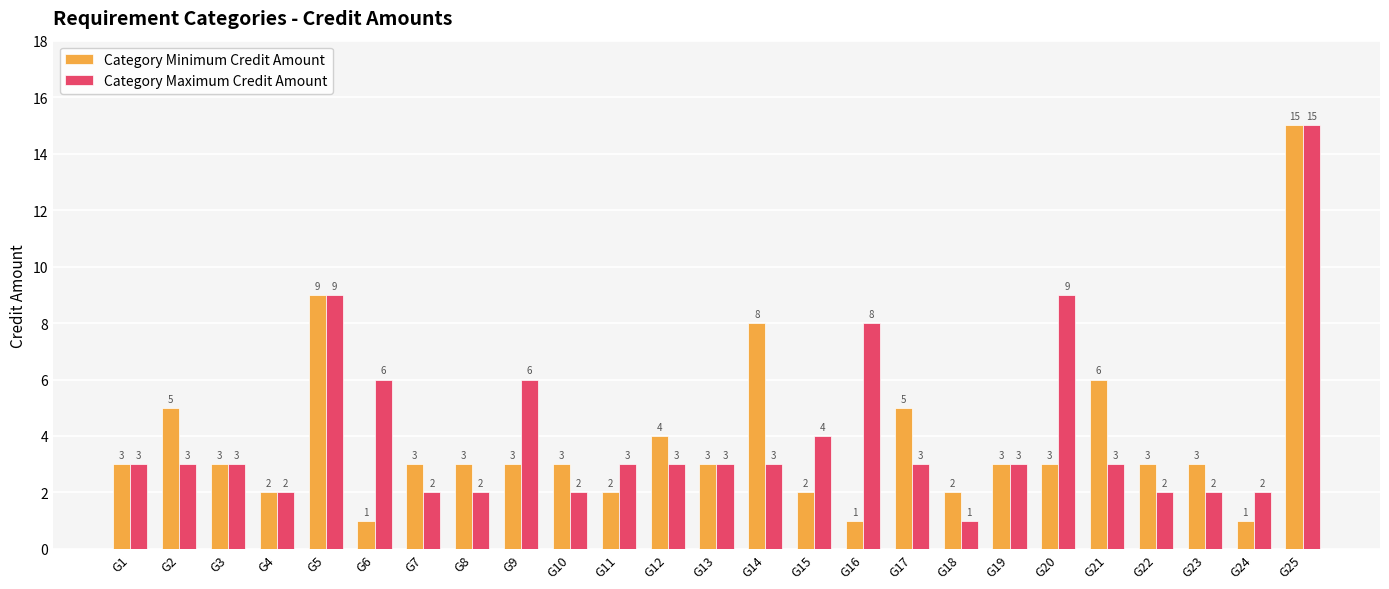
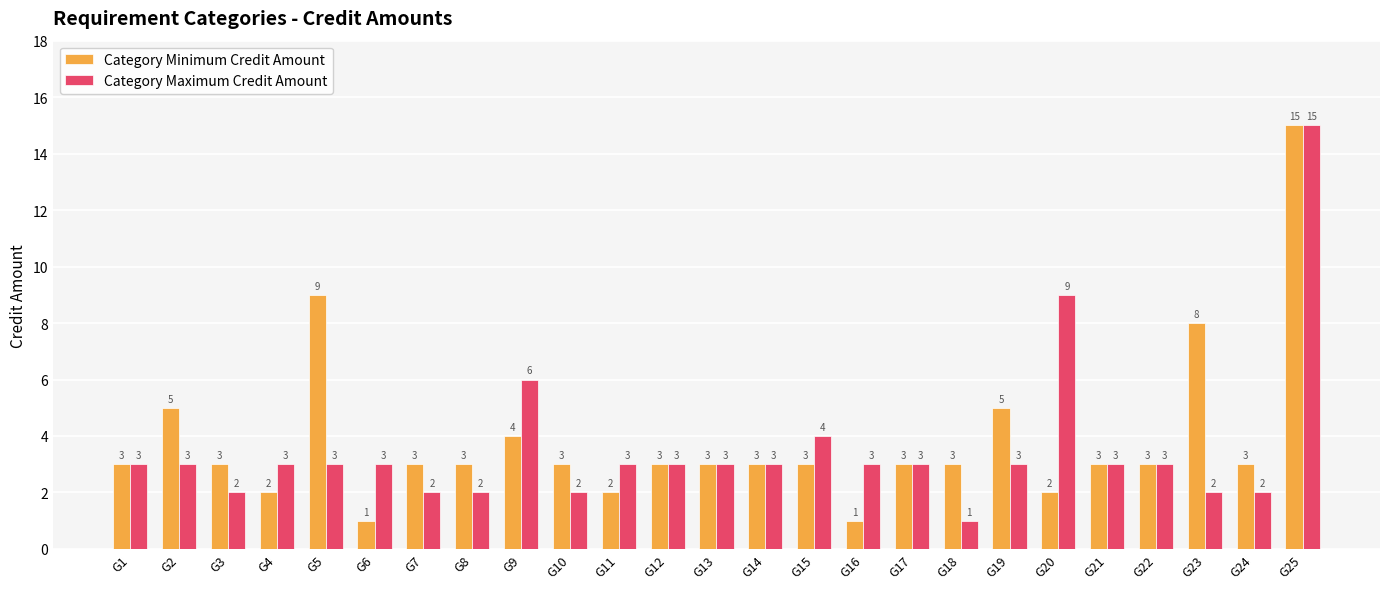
  {
    "Category Minimum Credit Amount": {
      "G1": 3,
      "G2": 5,
      "G3": 3,
      "G4": 2,
      "G5": 9,
      "G6": 1,
      "G7": 3,
      "G8": 3,
-     "G9": 3,
+     "G9": 4,
      "G10": 3,
      "G11": 2,
-     "G12": 4,
+     "G12": 3,
      "G13": 3,
-     "G14": 8,
-     "G15": 2,
+     "G14": 3,
+     "G15": 3,
      "G16": 1,
-     "G17": 5,
-     "G18": 2,
-     "G19": 3,
-     "G20": 3,
-     "G21": 6,
+     "G17": 3,
+     "G18": 3,
+     "G19": 5,
+     "G20": 2,
+     "G21": 3,
      "G22": 3,
-     "G23": 3,
-     "G24": 1,
+     "G23": 8,
+     "G24": 3,
      "G25": 15
    },
    "Category Maximum Credit Amount": {
      "G1": 3,
      "G2": 3,
-     "G3": 3,
-     "G4": 2,
-     "G5": 9,
-     "G6": 6,
+     "G3": 2,
+     "G4": 3,
+     "G5": 3,
+     "G6": 3,
      "G7": 2,
      "G8": 2,
      "G9": 6,
      "G10": 2,
      "G11": 3,
      "G12": 3,
      "G13": 3,
      "G14": 3,
      "G15": 4,
-     "G16": 8,
+     "G16": 3,
      "G17": 3,
      "G18": 1,
      "G19": 3,
      "G20": 9,
      "G21": 3,
-     "G22": 2,
+     "G22": 3,
      "G23": 2,
      "G24": 2,
      "G25": 15
    }
  }
